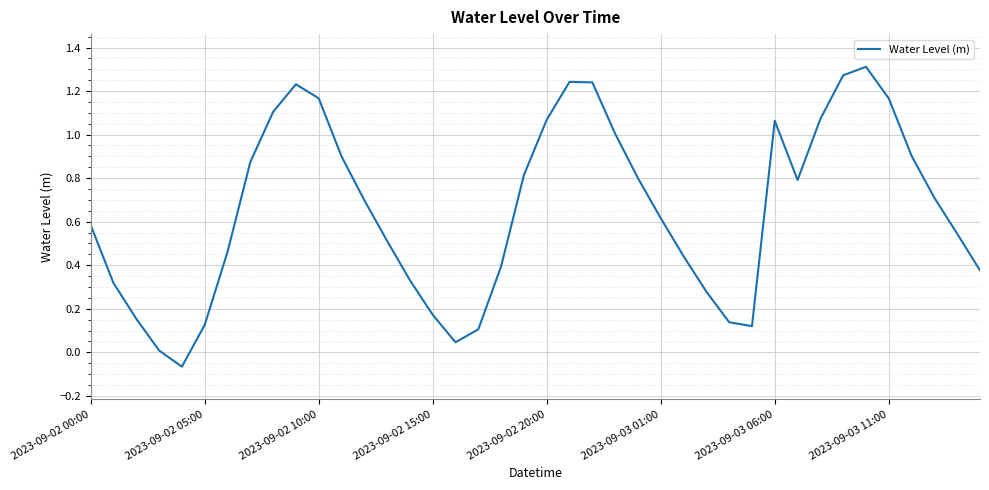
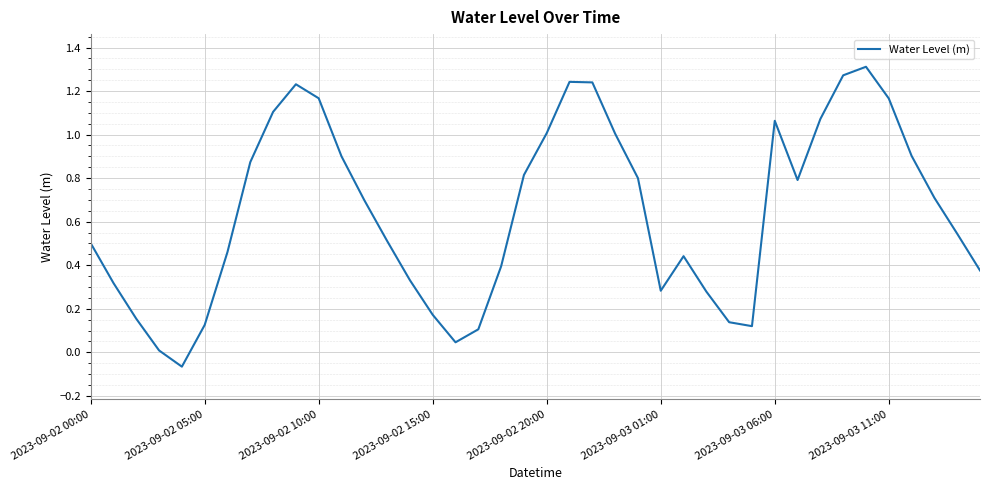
  {
-   "2023-09-02 00:00": 0.58,
+   "2023-09-02 00:00": 0.50,
    "2023-09-02 05:00": 0.13,
    "2023-09-02 10:00": 1.17,
    "2023-09-02 15:00": 0.17,
-   "2023-09-02 20:00": 1.07,
-   "2023-09-03 01:00": 0.62,
+   "2023-09-02 20:00": 1.01,
+   "2023-09-03 01:00": 0.28,
    "2023-09-03 06:00": 1.06,
    "2023-09-03 11:00": 1.17
  }
